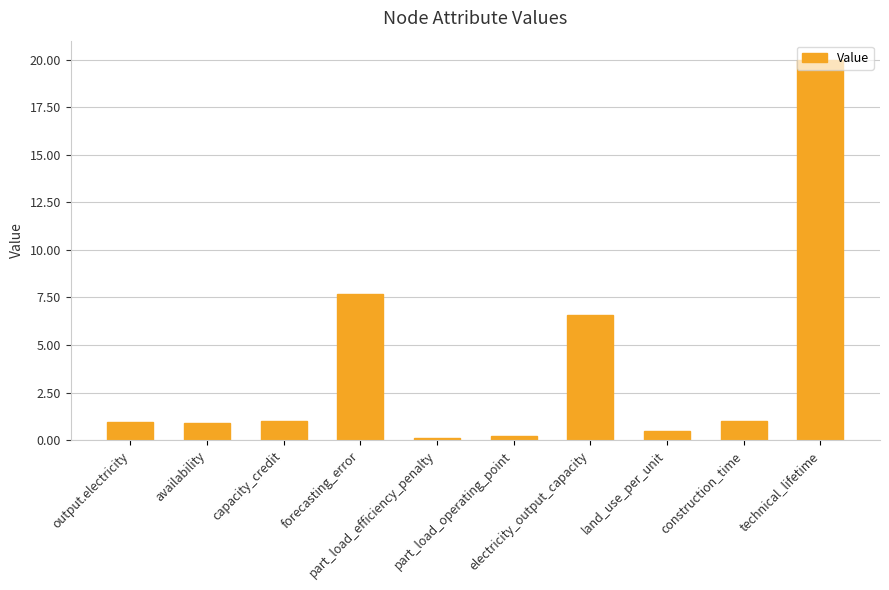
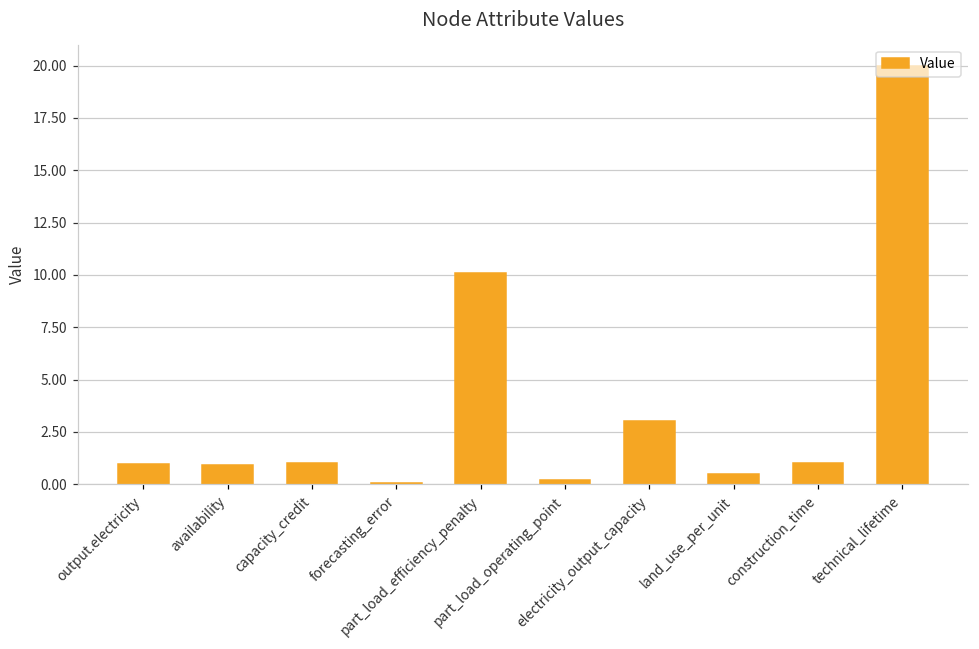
  {
    "output.electricity": 1.0,
    "availability": 0.9,
    "capacity_credit": 1.0,
-   "forecasting_error": 7.7,
-   "part_load_efficiency_penalty": 0.1,
+   "forecasting_error": 0.1,
+   "part_load_efficiency_penalty": 10.1,
    "part_load_operating_point": 0.2,
-   "electricity_output_capacity": 6.6,
+   "electricity_output_capacity": 3.0,
    "land_use_per_unit": 0.5,
    "construction_time": 1.0
  }
